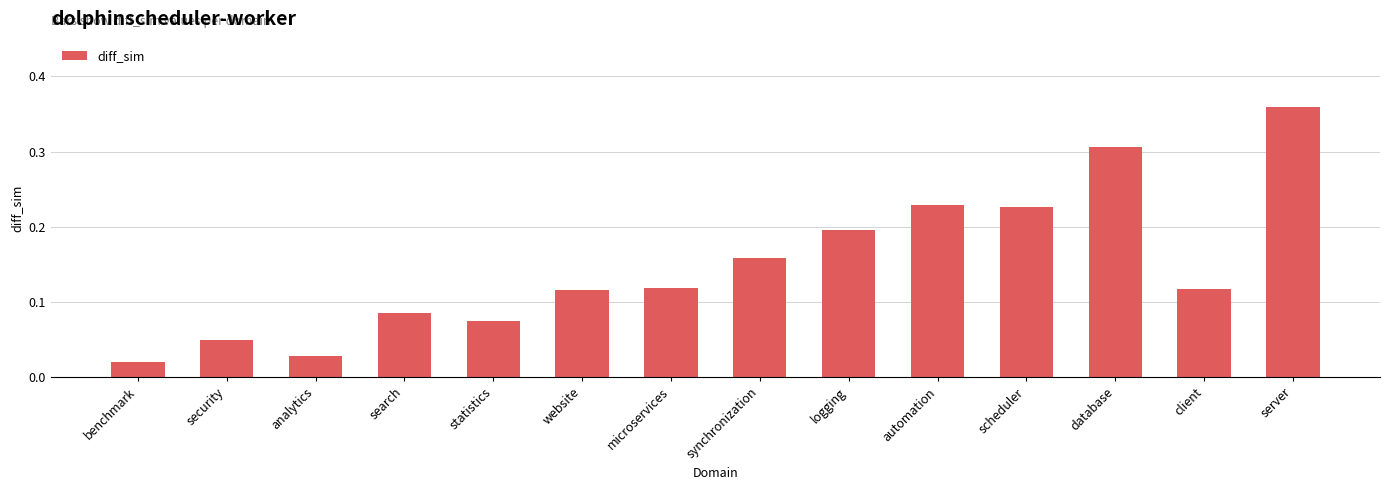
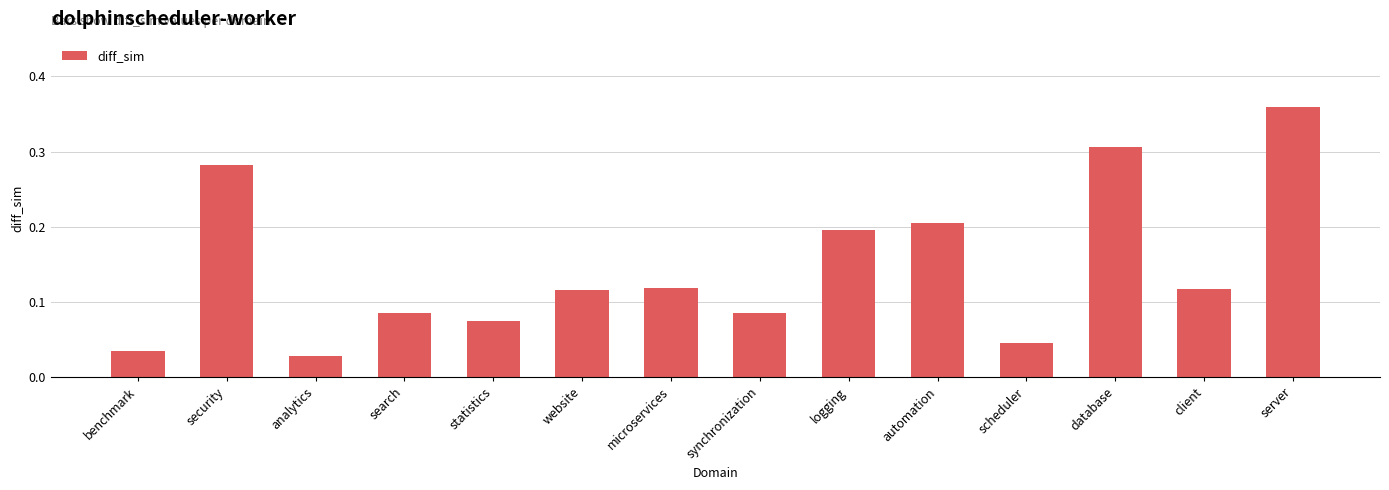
  {
-   "benchmark": 0.02,
-   "security": 0.05,
+   "benchmark": 0.03,
+   "security": 0.28,
    "analytics": 0.03,
    "search": 0.09,
    "statistics": 0.07,
    "website": 0.12,
    "microservices": 0.12,
-   "synchronization": 0.16,
+   "synchronization": 0.09,
    "logging": 0.20,
-   "automation": 0.23,
-   "scheduler": 0.23,
+   "automation": 0.20,
+   "scheduler": 0.04,
    "database": 0.31,
    "client": 0.12,
    "server": 0.36
  }
